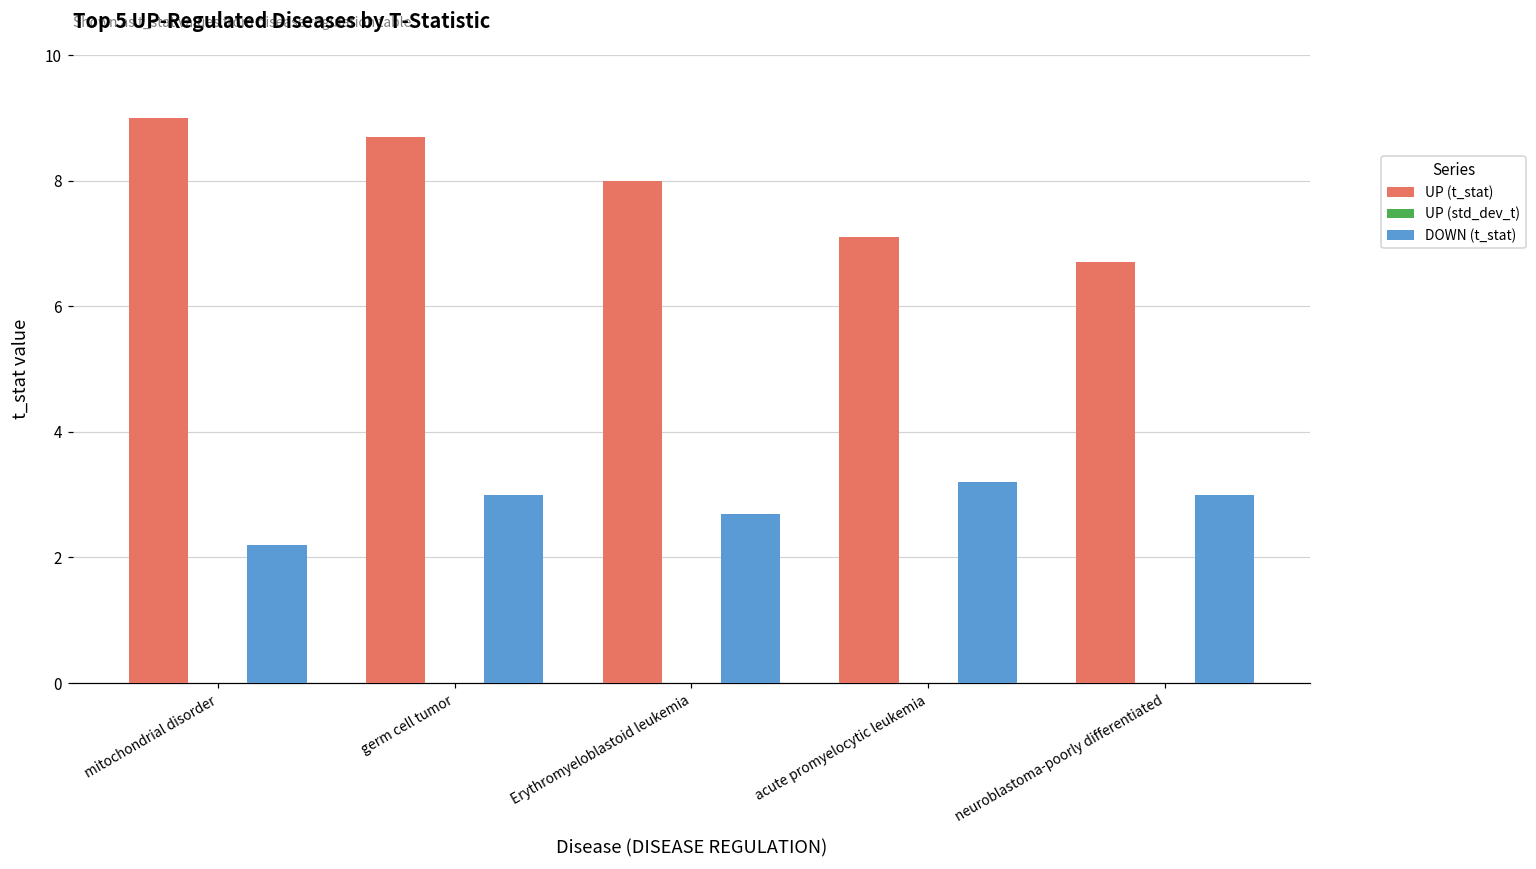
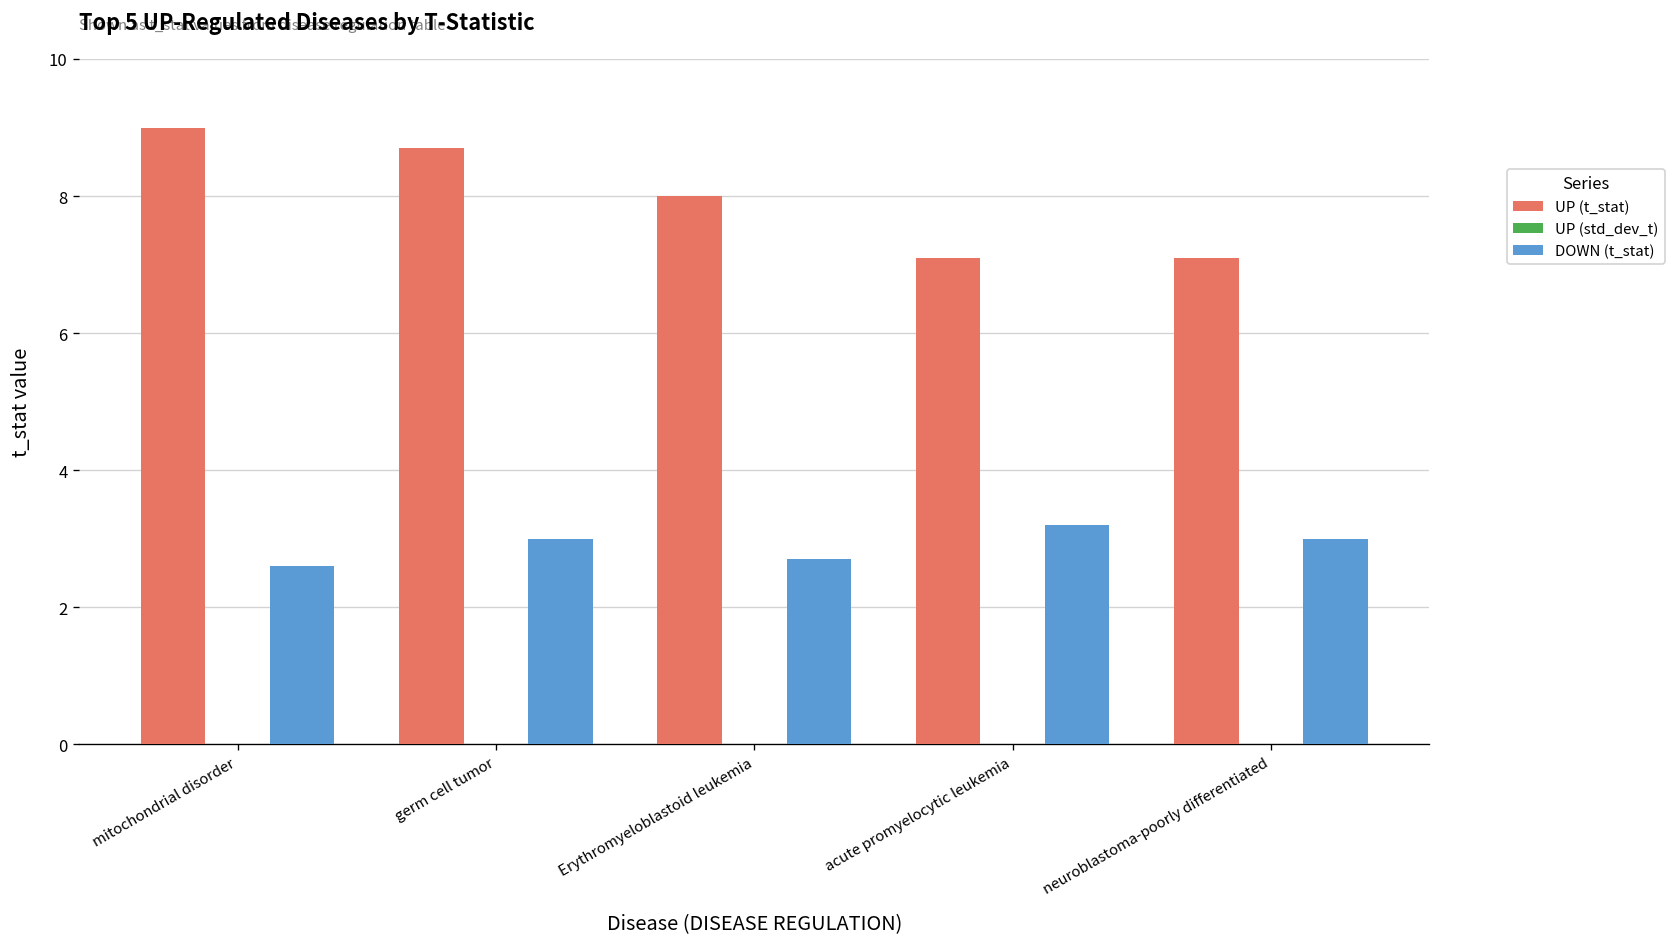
  {
    "UP (t_stat)": {
      "mitochondrial disorder": 9.0,
      "germ cell tumor": 8.7,
      "Erythromyeloblastoid leukemia": 8.0,
      "acute promyelocytic leukemia": 7.1,
-     "neuroblastoma-poorly differentiated": 6.7
+     "neuroblastoma-poorly differentiated": 7.1
    },
    "UP (std_dev_t)": {
      "mitochondrial disorder": 0.0,
      "germ cell tumor": 0.0,
      "Erythromyeloblastoid leukemia": 0.0,
      "acute promyelocytic leukemia": 0.0,
      "neuroblastoma-poorly differentiated": 0.0
    },
    "DOWN (t_stat)": {
-     "mitochondrial disorder": 2.2,
+     "mitochondrial disorder": 2.6,
      "germ cell tumor": 3.0,
      "Erythromyeloblastoid leukemia": 2.7,
      "acute promyelocytic leukemia": 3.2,
      "neuroblastoma-poorly differentiated": 3.0
    }
  }
